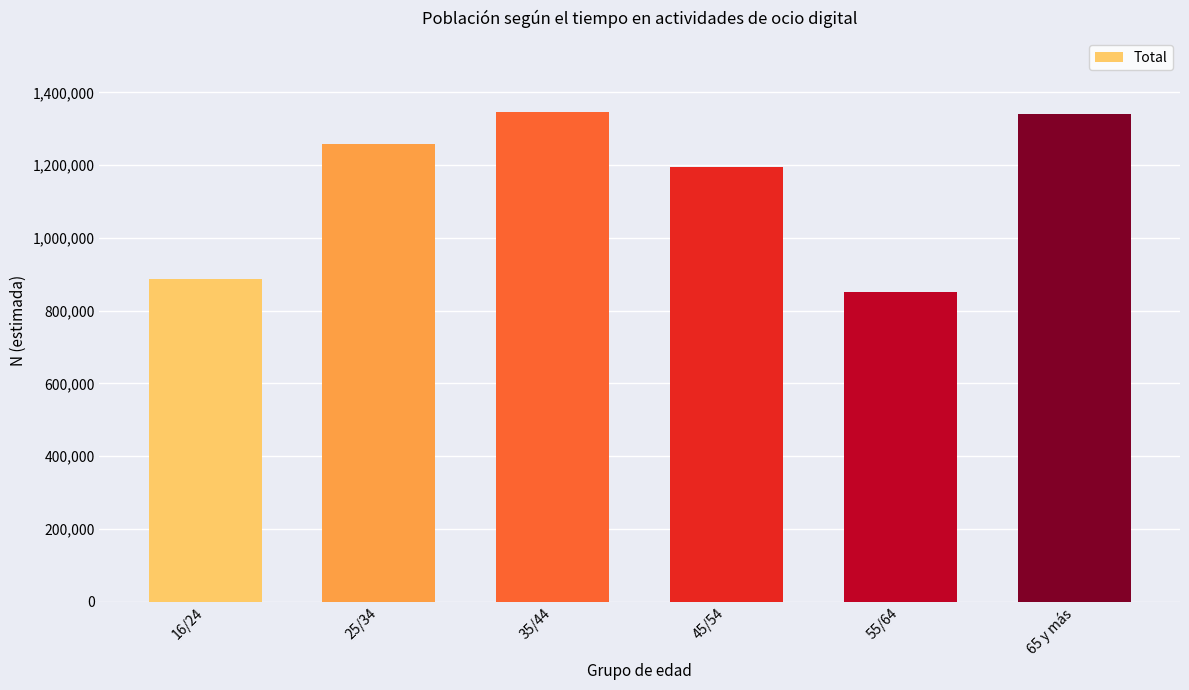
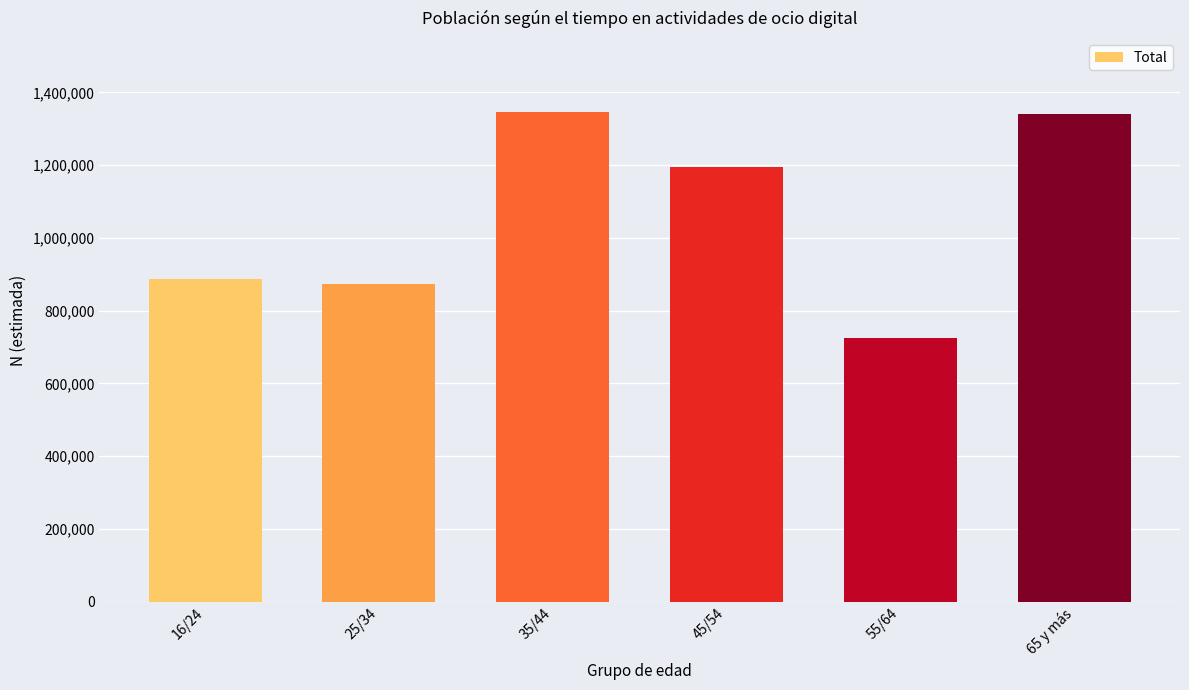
  {
    "16/24": "890,000",
-   "25/34": "1,260,000",
+   "25/34": "870,000",
    "35/44": "1,350,000",
    "45/54": "1,190,000",
-   "55/64": "850,000",
+   "55/64": "730,000",
    "65 y más": "1,340,000"
  }
